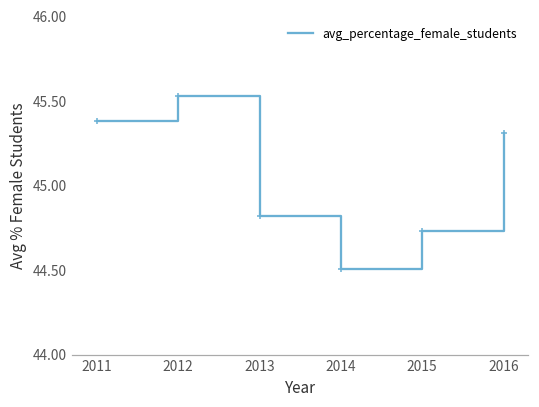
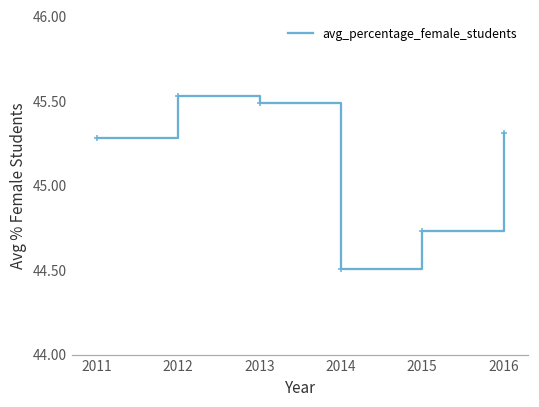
  {
-   "2011": 45.38,
+   "2011": 45.28,
    "2012": 45.53,
-   "2013": 44.82,
+   "2013": 45.49,
    "2014": 44.51,
    "2015": 44.73,
    "2016": 45.31
  }
